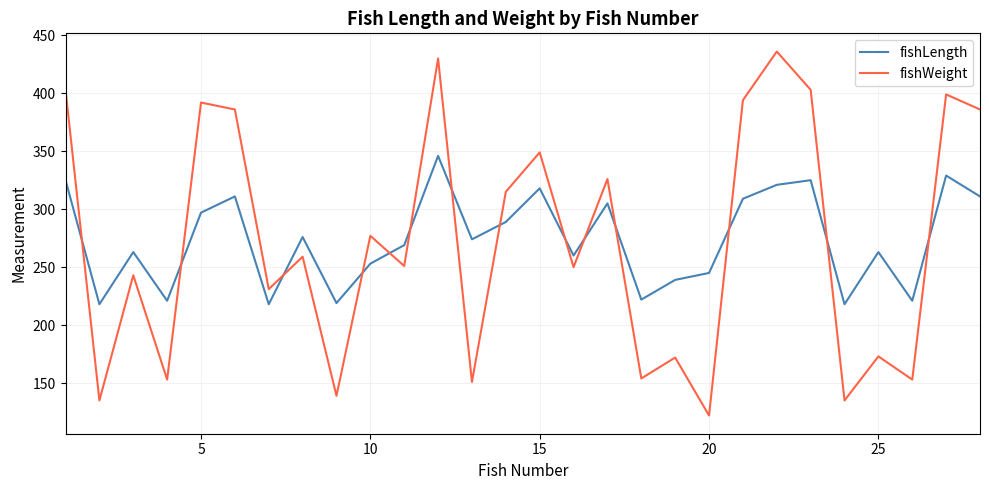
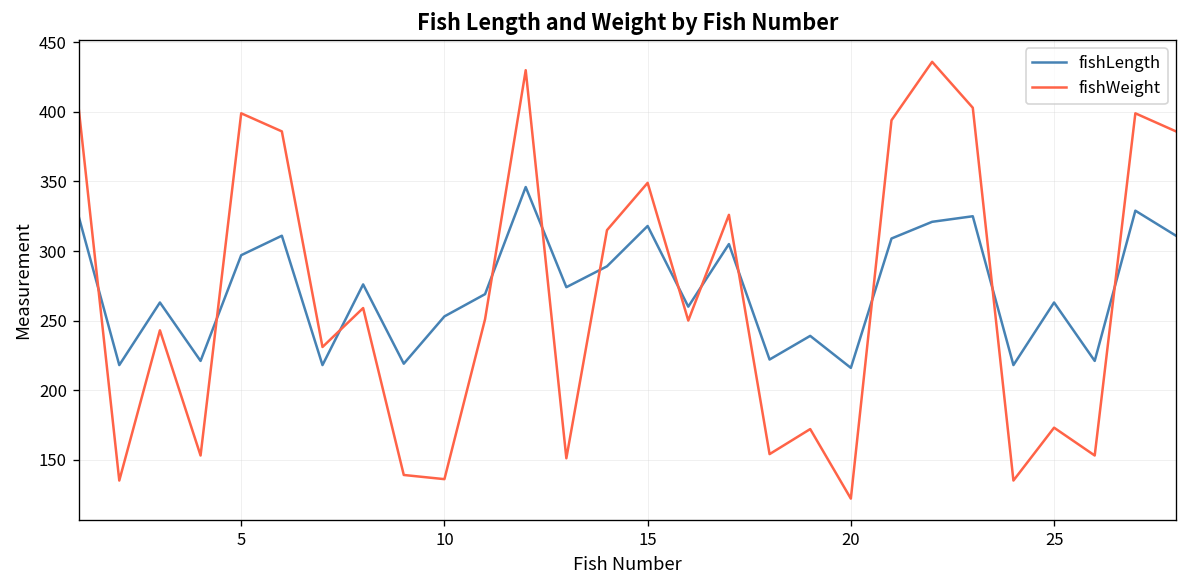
  {
    "fishLength": {
      "5": 297,
      "10": 253,
      "15": 318,
-     "20": 245,
+     "20": 216,
      "25": 263
    },
    "fishWeight": {
-     "5": 392,
-     "10": 277,
+     "5": 399,
+     "10": 136,
      "15": 349,
      "20": 122,
      "25": 173
    }
  }
